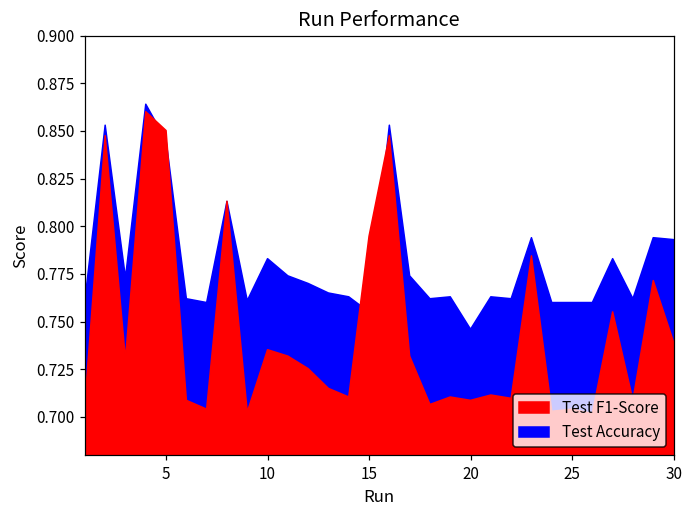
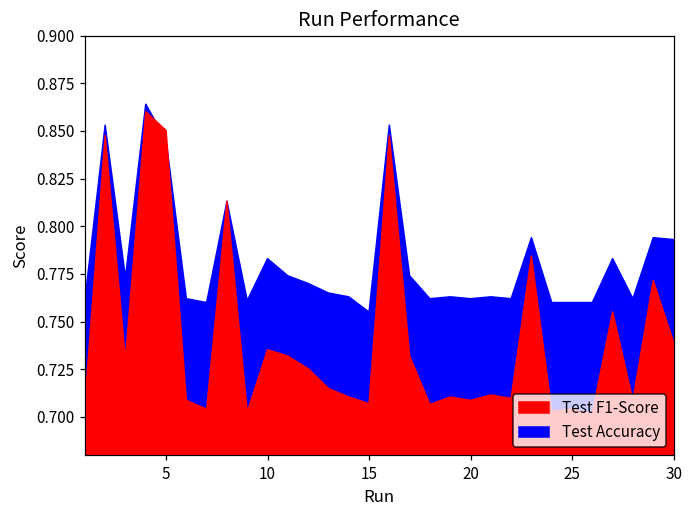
  {
    "Test F1-Score": {
      "5": 0.850,
-     "15": 0.795
+     "15": 0.707
    },
    "Test Accuracy": {
      "5": 0.845,
      "10": 0.783,
      "15": 0.755,
-     "20": 0.746,
+     "20": 0.762,
      "25": 0.760,
      "30": 0.793
    }
  }
